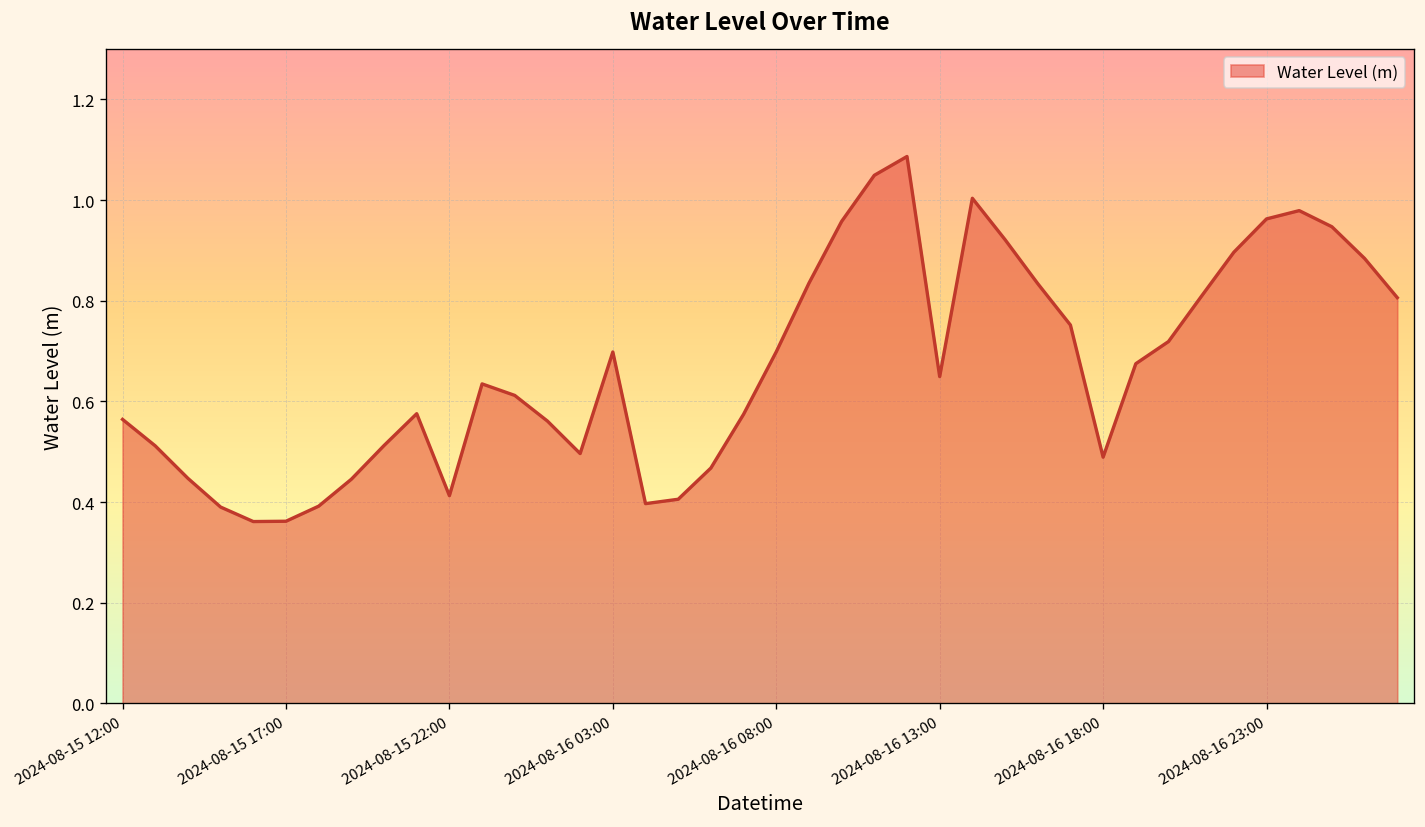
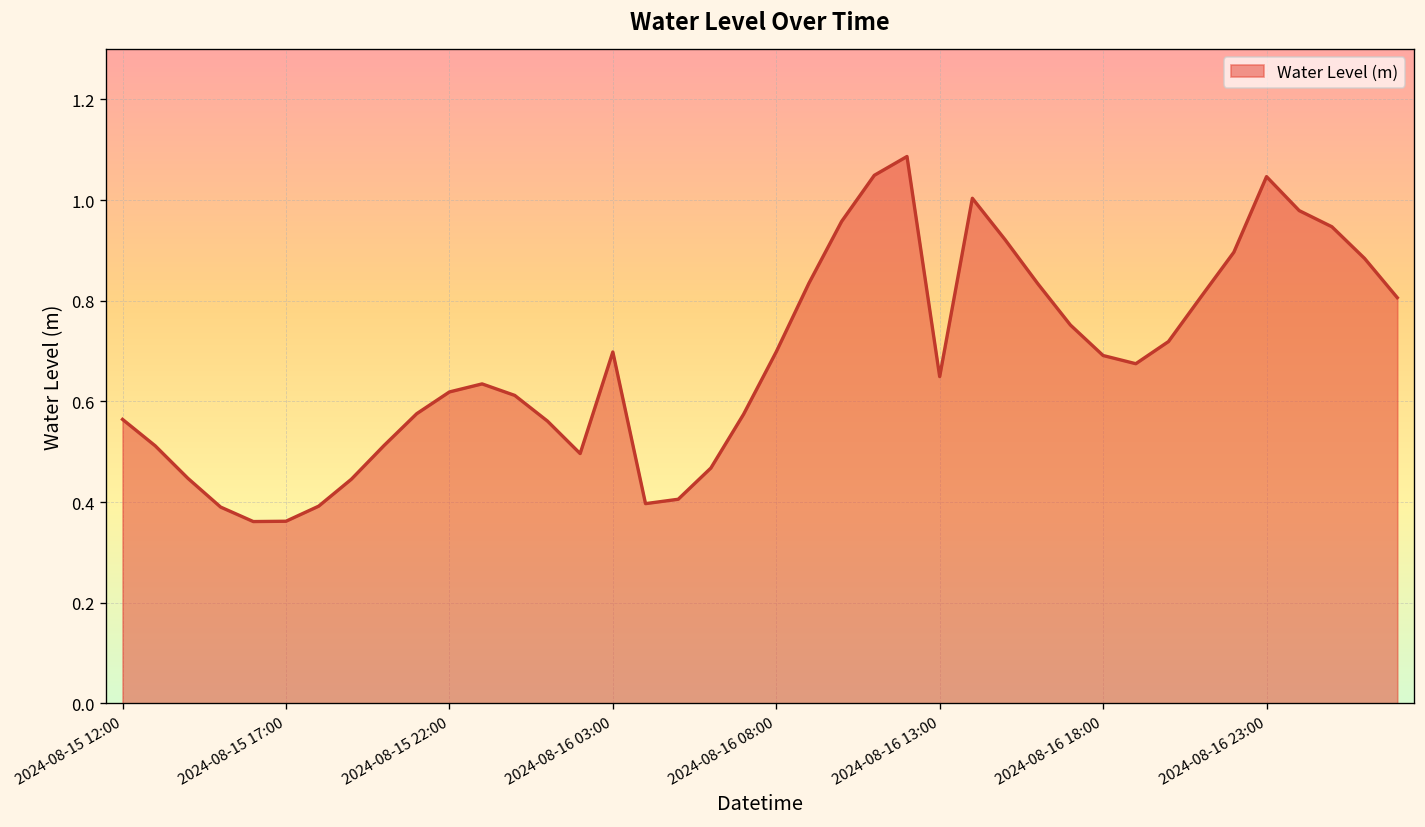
  {
    "2024-08-15 12:00": 0.56,
    "2024-08-15 17:00": 0.36,
-   "2024-08-15 22:00": 0.41,
+   "2024-08-15 22:00": 0.62,
    "2024-08-16 03:00": 0.70,
    "2024-08-16 08:00": 0.70,
    "2024-08-16 13:00": 0.65,
-   "2024-08-16 18:00": 0.49,
-   "2024-08-16 23:00": 0.96
+   "2024-08-16 18:00": 0.69,
+   "2024-08-16 23:00": 1.05
  }
